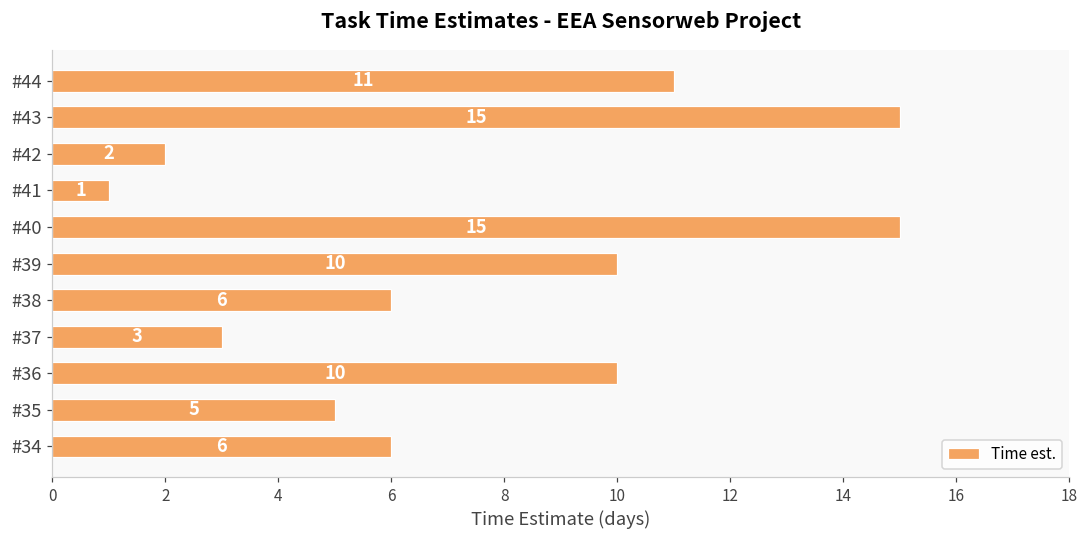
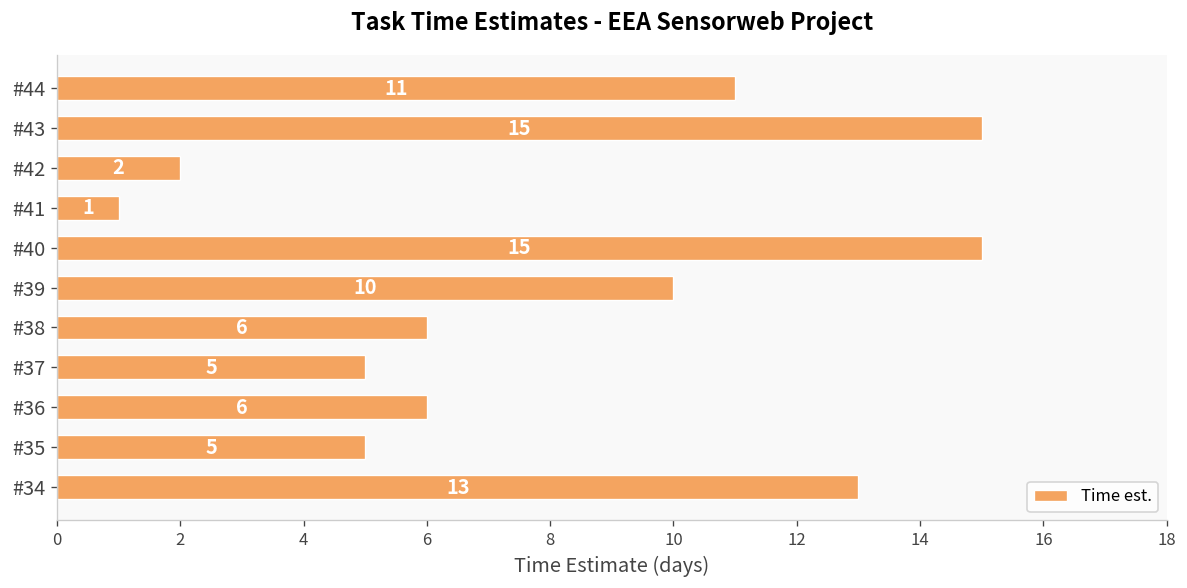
  {
    "#44": 11,
    "#43": 15,
    "#42": 2,
    "#41": 1,
    "#40": 15,
    "#39": 10,
    "#38": 6,
-   "#37": 3,
-   "#36": 10,
+   "#37": 5,
+   "#36": 6,
    "#35": 5,
-   "#34": 6
+   "#34": 13
  }
